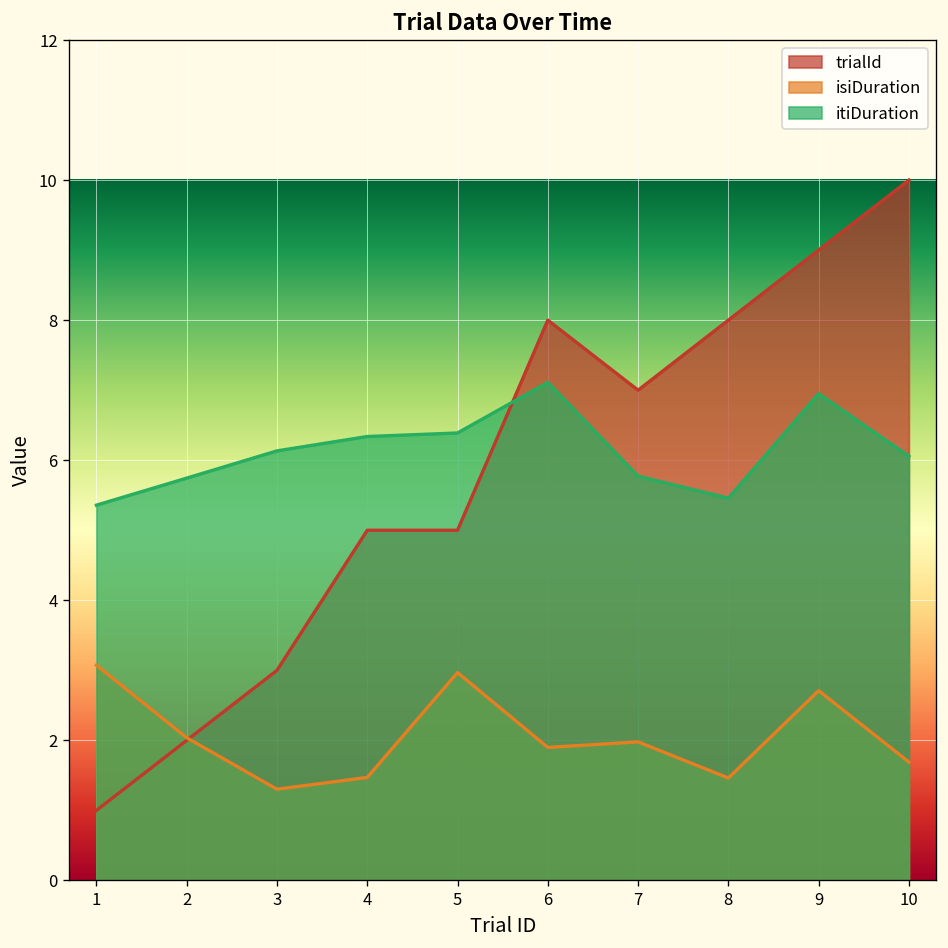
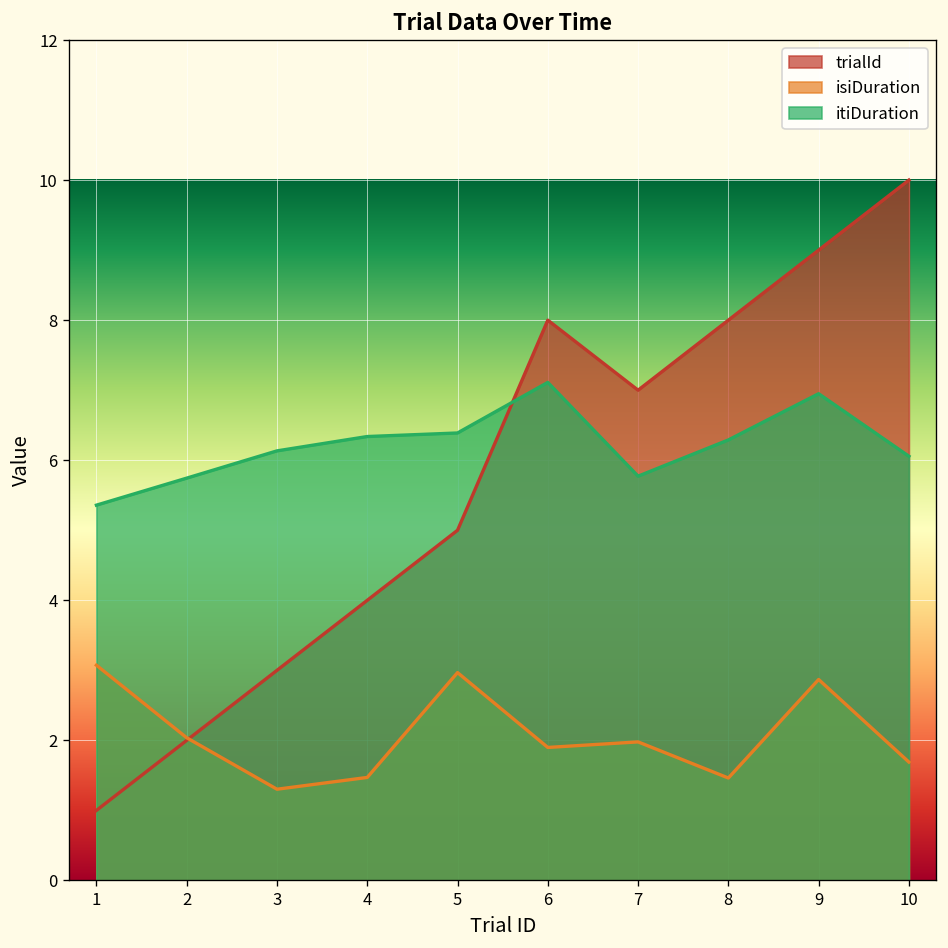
  {
    "trialId": {
      "1": 1,
      "3": 3,
-     "4": 5,
+     "4": 4,
      "5": 5,
      "6": 8,
      "7": 7,
      "8": 8,
      "9": 9,
      "10": 10
    },
    "isiDuration": {
      "1": 3.1,
      "3": 1.3,
      "4": 1.5,
      "5": 3.0,
      "6": 1.9,
      "7": 2.0,
      "8": 1.5,
-     "9": 2.7,
+     "9": 2.9,
      "10": 1.7
    },
    "itiDuration": {
      "1": 5.4,
      "2": 5.7,
      "3": 6.1,
      "4": 6.3,
      "5": 6.4,
      "6": 7.1,
      "7": 5.8,
-     "8": 5.5,
+     "8": 6.3,
      "9": 6.9,
      "10": 6.1
    }
  }
